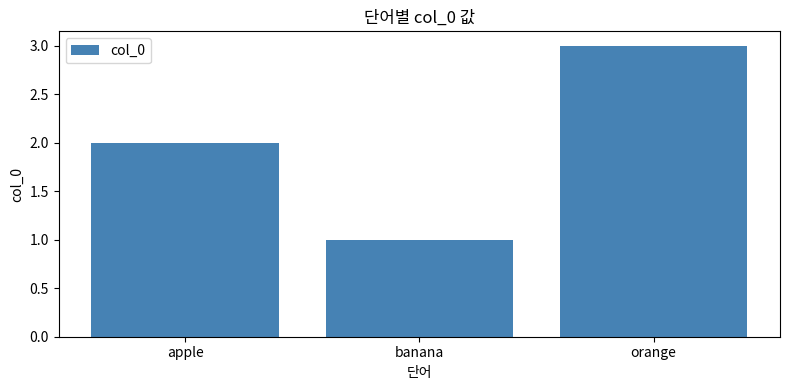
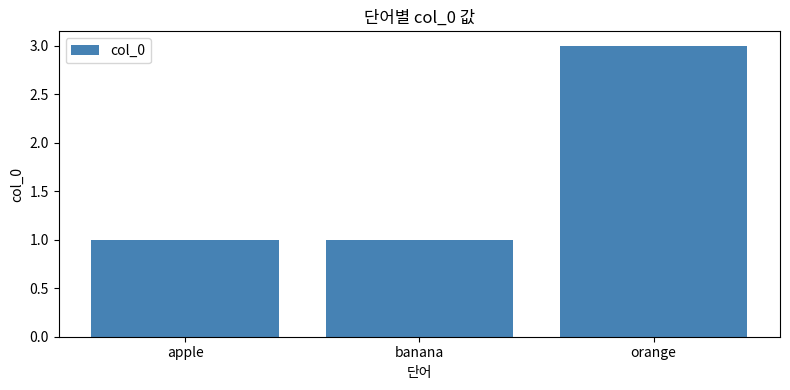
  {
-   "apple": 2,
+   "apple": 1,
    "banana": 1,
    "orange": 3
  }
